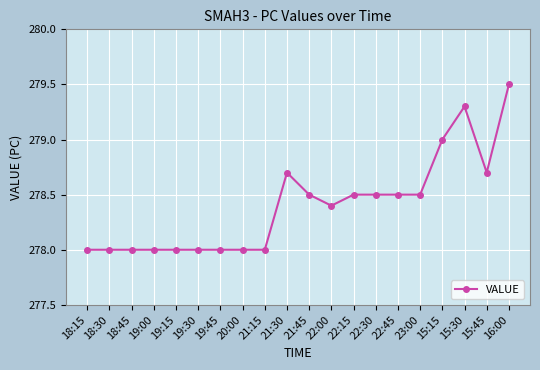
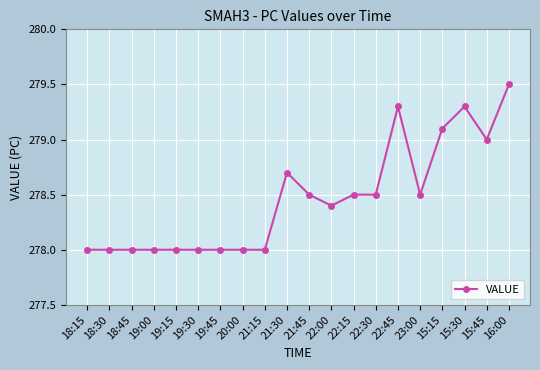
  {
    "18:15": 278.0,
    "18:30": 278.0,
    "18:45": 278.0,
    "19:00": 278.0,
    "19:15": 278.0,
    "19:30": 278.0,
    "19:45": 278.0,
    "20:00": 278.0,
    "21:15": 278.0,
    "21:30": 278.7,
    "21:45": 278.5,
    "22:00": 278.4,
    "22:15": 278.5,
    "22:30": 278.5,
-   "22:45": 278.5,
+   "22:45": 279.3,
    "23:00": 278.5,
-   "15:15": 279.0,
+   "15:15": 279.1,
    "15:30": 279.3,
-   "15:45": 278.7,
+   "15:45": 279.0,
    "16:00": 279.5
  }
